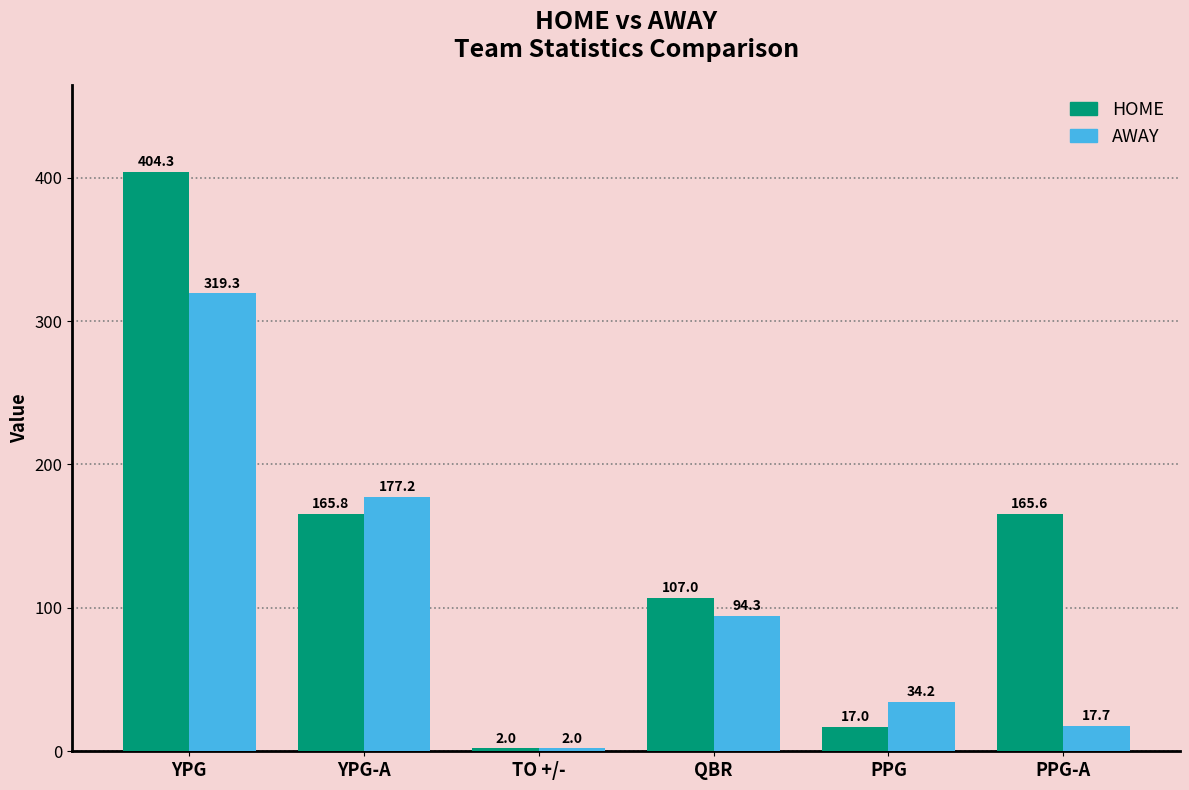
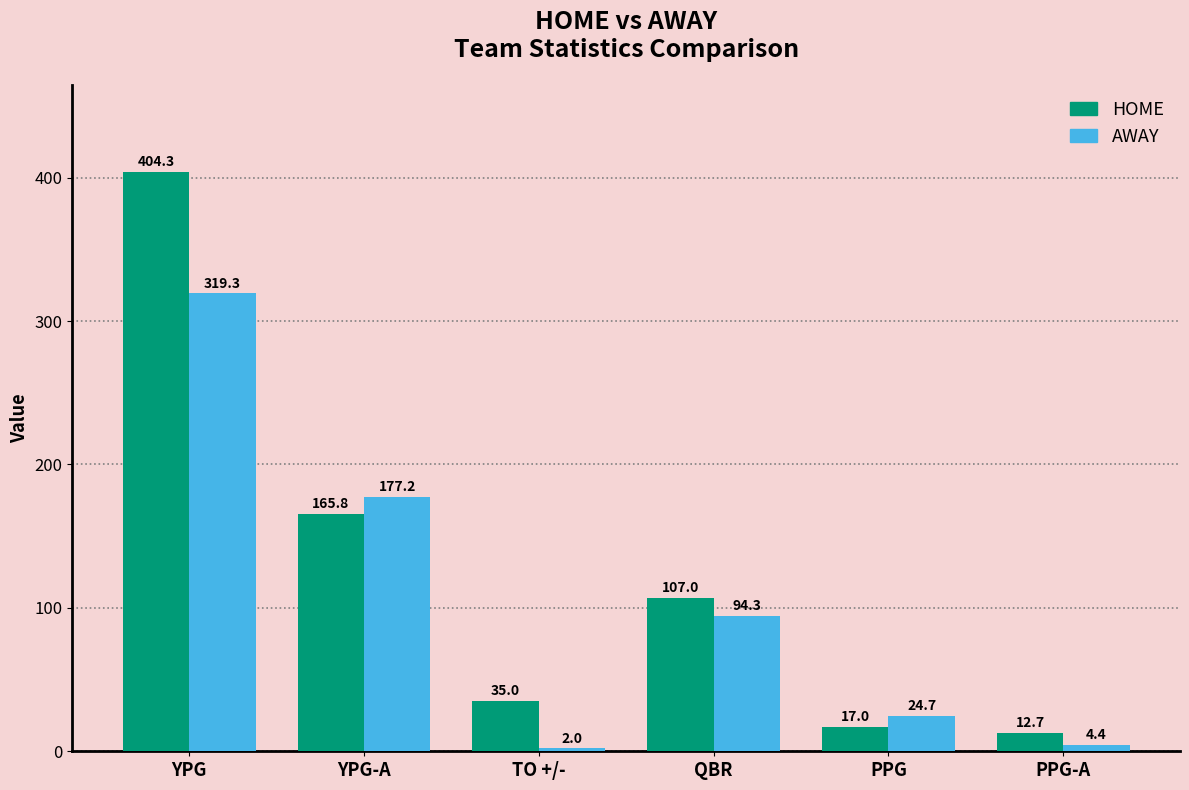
  {
    "HOME": {
      "YPG": 404.3,
      "YPG-A": 165.8,
-     "TO +/-": 2.0,
+     "TO +/-": 35.0,
      "QBR": 107.0,
      "PPG": 17.0,
-     "PPG-A": 165.6
+     "PPG-A": 12.7
    },
    "AWAY": {
      "YPG": 319.3,
      "YPG-A": 177.2,
      "TO +/-": 2.0,
      "QBR": 94.3,
-     "PPG": 34.2,
-     "PPG-A": 17.7
+     "PPG": 24.7,
+     "PPG-A": 4.4
    }
  }
